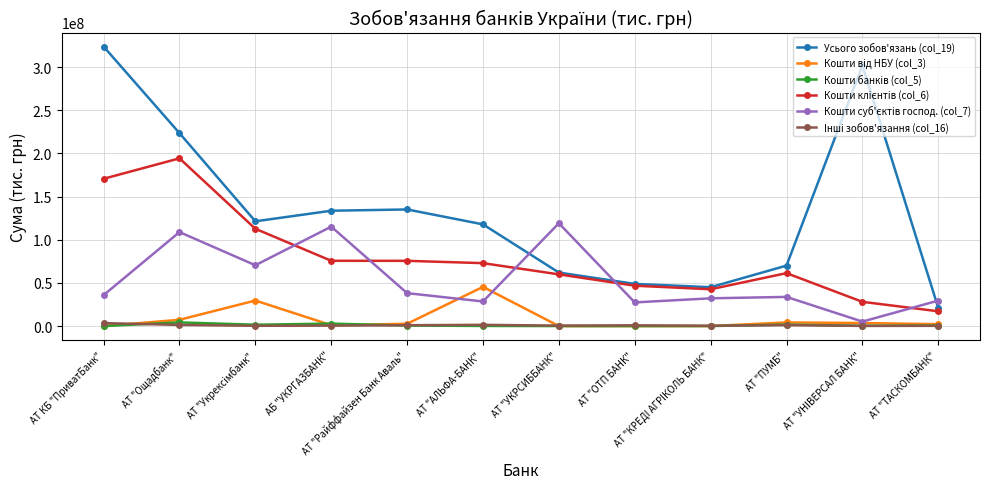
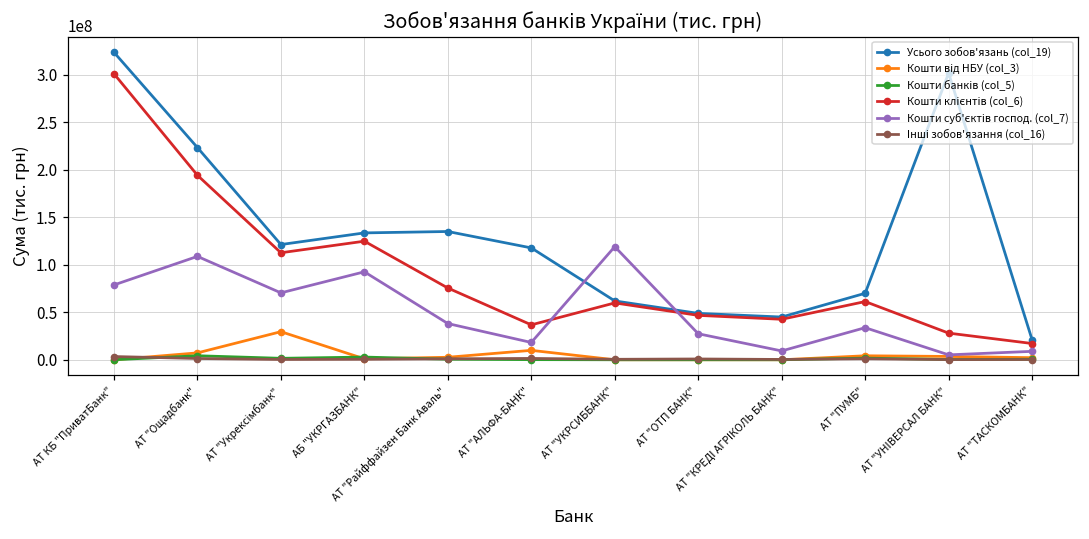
  {
    "Усього зобов'язань (col_19)": {
      "АТ КБ \"ПриватБанк\"": 320000000,
      "АТ \"Ощадбанк\"": 220000000,
      "АТ \"Укрексімбанк\"": 120000000,
      "АБ \"УКРГАЗБАНК\"": 130000000,
      "АТ \"Райффайзен Банк Аваль\"": 140000000,
      "АТ \"АЛЬФА-БАНК\"": 120000000,
      "АТ \"ПУМБ\"": 70000000,
      "АТ \"ТАСКОМБАНК\"": 20000000
    },
    "Кошти від НБУ (col_3)": {
      "АТ \"Ощадбанк\"": 10000000,
      "АТ \"Укрексімбанк\"": 30000000,
-     "АТ \"АЛЬФА-БАНК\"": 50000000
+     "АТ \"АЛЬФА-БАНК\"": 10000000
    },
    "Кошти клієнтів (col_6)": {
-     "АТ КБ \"ПриватБанк\"": 170000000,
+     "АТ КБ \"ПриватБанк\"": 300000000,
      "АТ \"Ощадбанк\"": 190000000,
      "АТ \"Укрексімбанк\"": 110000000,
-     "АБ \"УКРГАЗБАНК\"": 80000000,
+     "АБ \"УКРГАЗБАНК\"": 120000000,
      "АТ \"Райффайзен Банк Аваль\"": 80000000,
-     "АТ \"АЛЬФА-БАНК\"": 70000000,
+     "АТ \"АЛЬФА-БАНК\"": 40000000,
      "АТ \"ПУМБ\"": 60000000,
      "АТ \"УНІВЕРСАЛ БАНК\"": 30000000,
      "АТ \"ТАСКОМБАНК\"": 20000000
    },
    "Кошти суб'єктів господ. (col_7)": {
-     "АТ КБ \"ПриватБанк\"": 40000000,
+     "АТ КБ \"ПриватБанк\"": 80000000,
      "АТ \"Ощадбанк\"": 110000000,
      "АТ \"Укрексімбанк\"": 70000000,
-     "АБ \"УКРГАЗБАНК\"": 120000000,
+     "АБ \"УКРГАЗБАНК\"": 90000000,
      "АТ \"Райффайзен Банк Аваль\"": 40000000,
-     "АТ \"АЛЬФА-БАНК\"": 30000000,
+     "АТ \"АЛЬФА-БАНК\"": 20000000,
      "АТ \"УКРСИББАНК\"": 120000000,
      "АТ \"ОТП БАНК\"": 30000000,
-     "АТ \"КРЕДІ АГРІКОЛЬ БАНК\"": 30000000,
+     "АТ \"КРЕДІ АГРІКОЛЬ БАНК\"": 10000000,
      "АТ \"ПУМБ\"": 30000000,
-     "АТ \"ТАСКОМБАНК\"": 30000000
+     "АТ \"ТАСКОМБАНК\"": 10000000
    },
    "Інші зобов'язання (col_16)": {
      "АТ КБ \"ПриватБанк\"": 0
    }
  }
